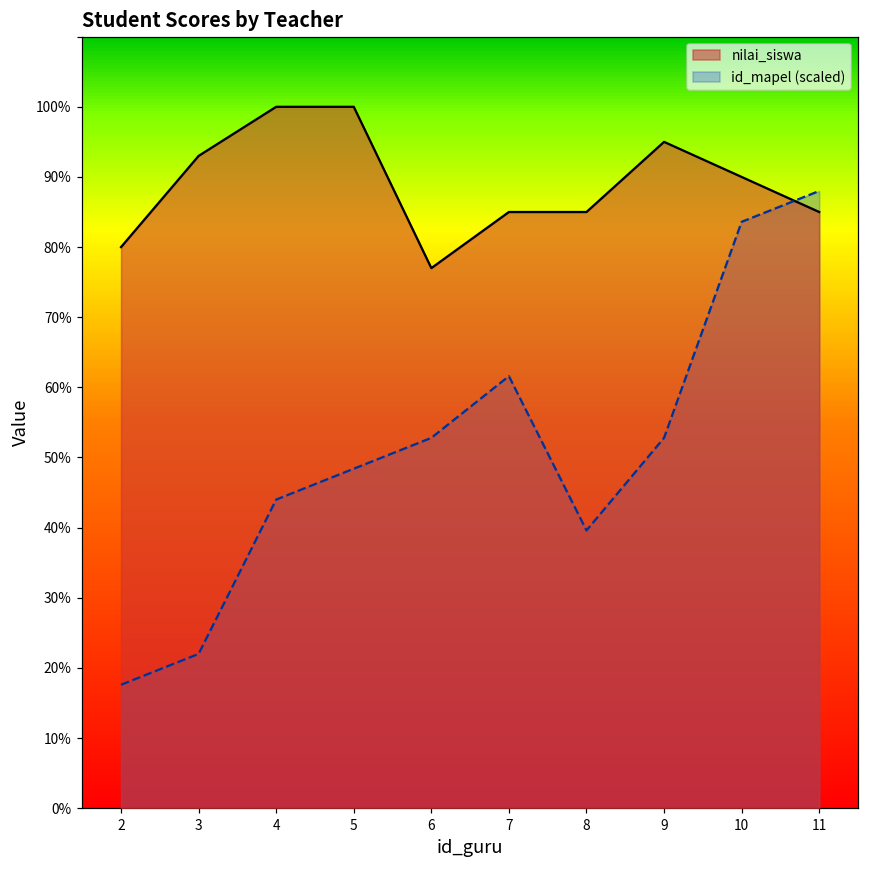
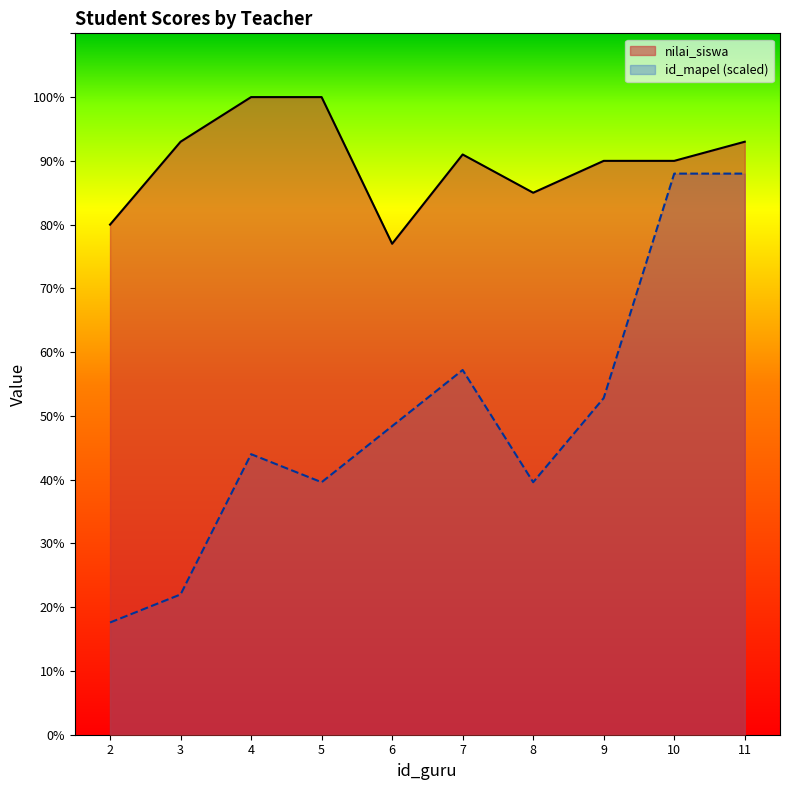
  {
    "nilai_siswa": {
      "2": "80%",
      "3": "93%",
      "4": "100%",
      "5": "100%",
      "6": "77%",
-     "7": "85%",
+     "7": "91%",
      "8": "85%",
-     "9": "95%",
+     "9": "90%",
      "10": "90%",
-     "11": "85%"
+     "11": "93%"
    },
    "id_mapel (scaled)": {
      "2": "18%",
      "3": "22%",
      "4": "44%",
-     "5": "48%",
-     "6": "53%",
-     "7": "62%",
+     "5": "40%",
+     "6": "48%",
+     "7": "57%",
      "8": "40%",
      "9": "53%",
-     "10": "84%",
+     "10": "88%",
      "11": "88%"
    }
  }
